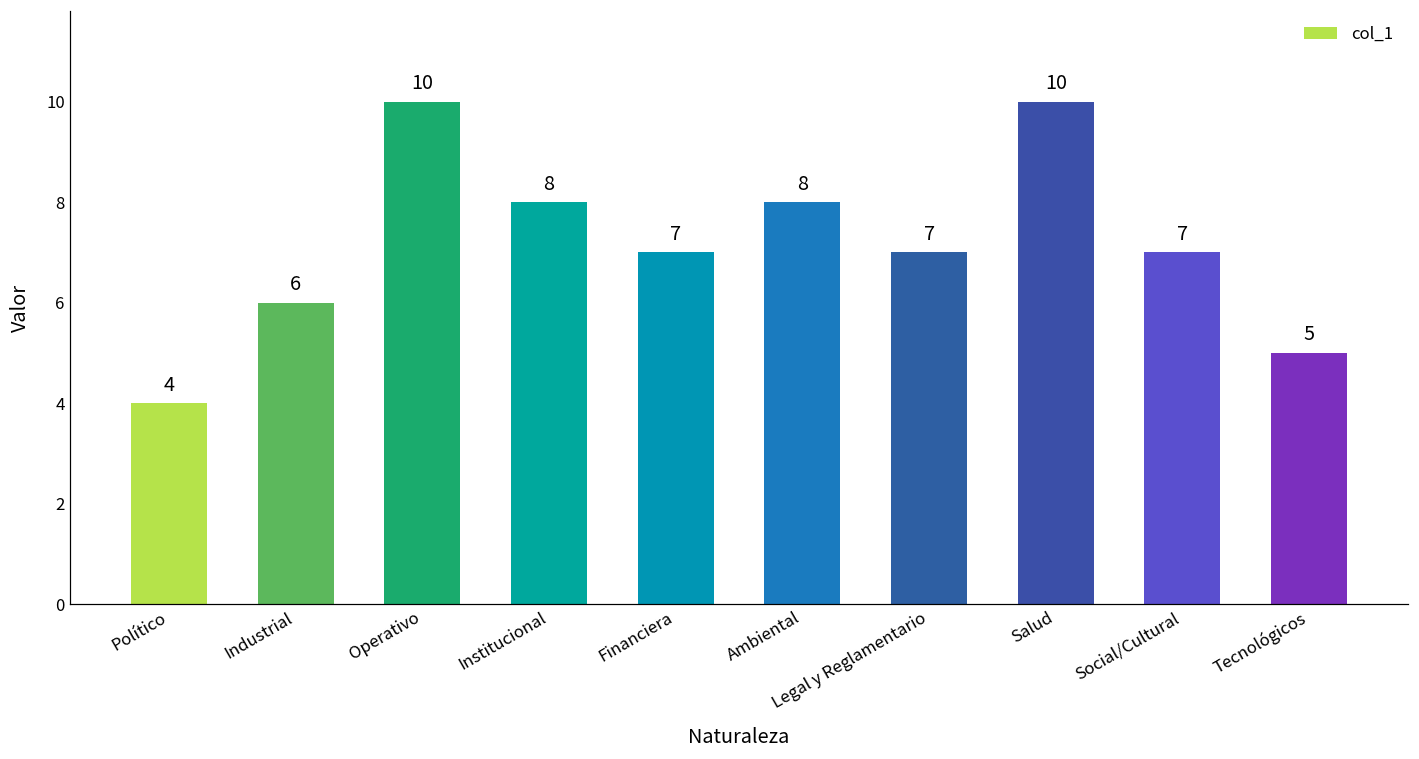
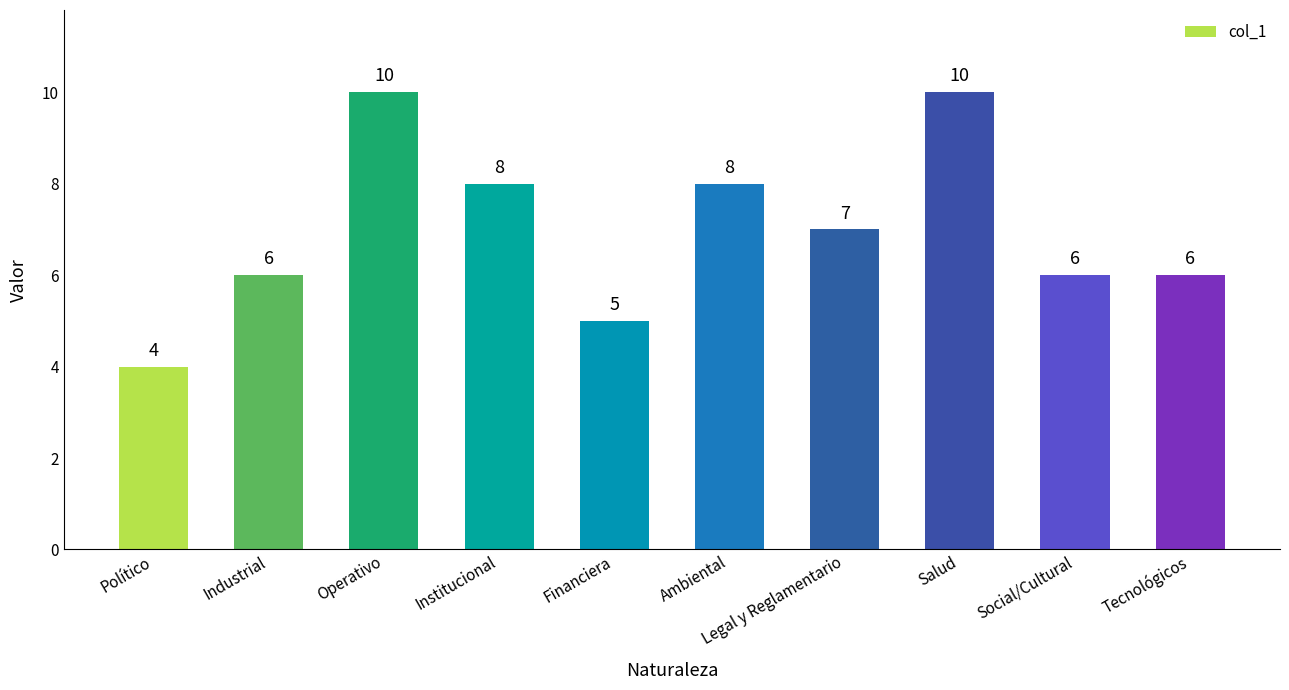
  {
    "Político": 4,
    "Industrial": 6,
    "Operativo": 10,
    "Institucional": 8,
-   "Financiera": 7,
+   "Financiera": 5,
    "Ambiental": 8,
    "Legal y Reglamentario": 7,
    "Salud": 10,
-   "Social/Cultural": 7,
-   "Tecnológicos": 5
+   "Social/Cultural": 6,
+   "Tecnológicos": 6
  }
